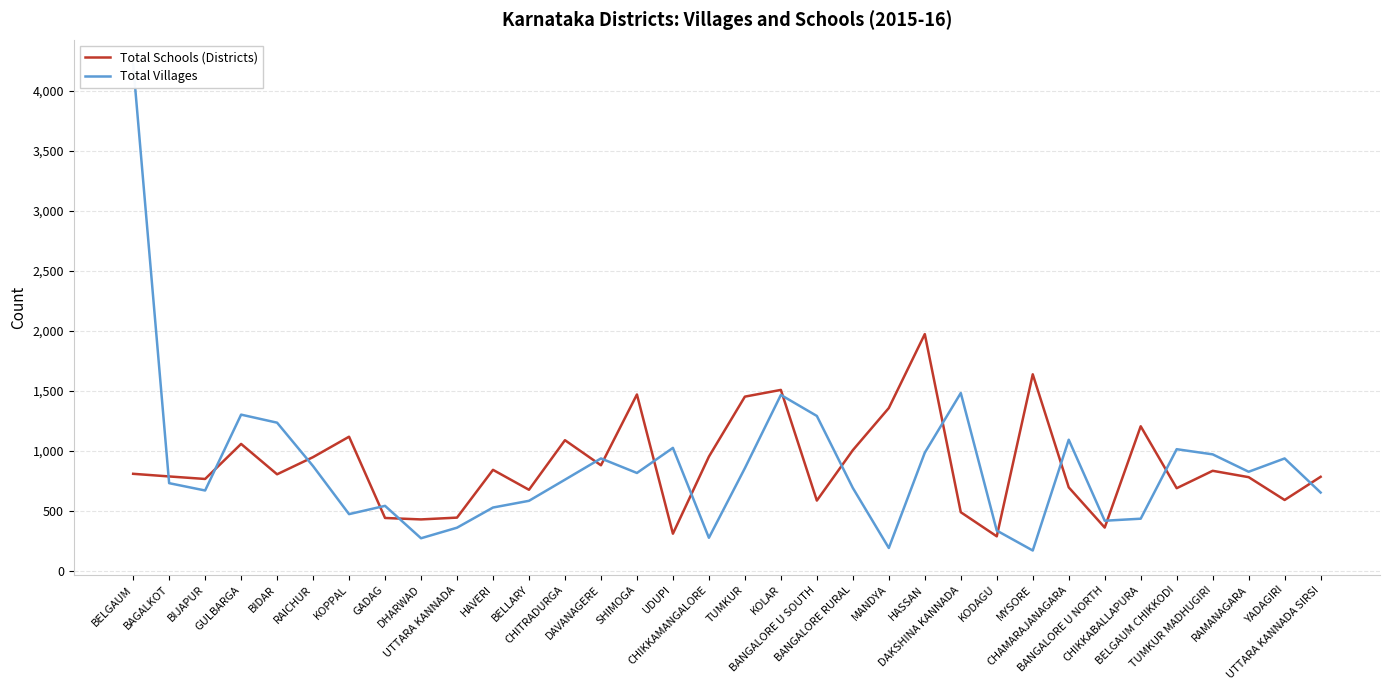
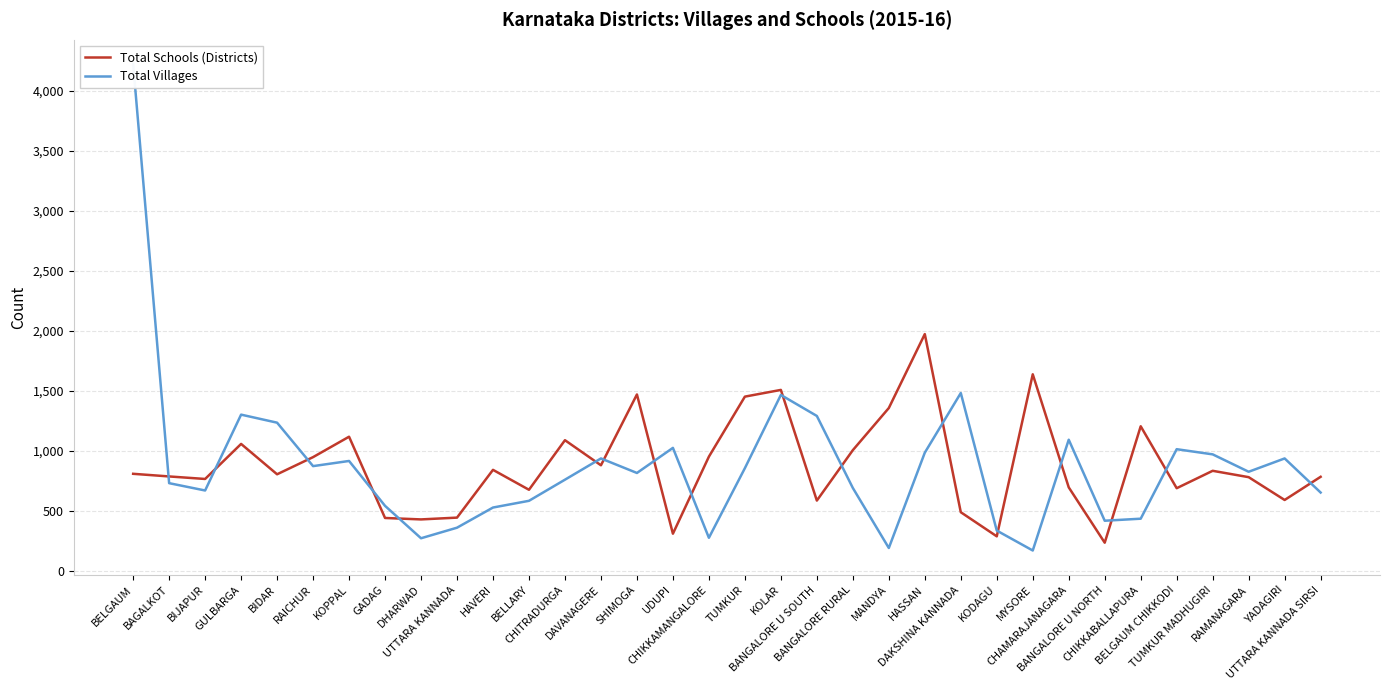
  {
    "Total Schools (Districts)": {
      "BELGAUM": "810",
      "BAGALKOT": "790",
      "BIJAPUR": "760",
      "GULBARGA": "1,060",
      "BIDAR": "800",
      "RAICHUR": "950",
      "KOPPAL": "1,120",
      "GADAG": "440",
      "DHARWAD": "430",
      "UTTARA KANNADA": "440",
      "HAVERI": "840",
      "BELLARY": "670",
      "CHITRADURGA": "1,090",
      "DAVANAGERE": "880",
      "SHIMOGA": "1,470",
      "UDUPI": "310",
      "CHIKKAMANGALORE": "950",
      "TUMKUR": "1,450",
      "KOLAR": "1,510",
      "BANGALORE U SOUTH": "580",
      "BANGALORE RURAL": "1,000",
      "MANDYA": "1,360",
      "HASSAN": "1,970",
      "DAKSHINA KANNADA": "490",
      "KODAGU": "290",
      "MYSORE": "1,640",
      "CHAMARAJANAGARA": "690",
-     "BANGALORE U NORTH": "360",
+     "BANGALORE U NORTH": "230",
      "CHIKKABALLAPURA": "1,200",
      "BELGAUM CHIKKODI": "690",
      "TUMKUR MADHUGIRI": "830",
      "RAMANAGARA": "780",
      "YADAGIRI": "590",
      "UTTARA KANNADA SIRSI": "780"
    },
    "Total Villages": {
      "BAGALKOT": "730",
      "BIJAPUR": "670",
      "GULBARGA": "1,300",
      "BIDAR": "1,230",
      "RAICHUR": "870",
-     "KOPPAL": "470",
+     "KOPPAL": "910",
      "GADAG": "540",
      "DHARWAD": "270",
      "UTTARA KANNADA": "360",
      "HAVERI": "530",
      "BELLARY": "580",
      "CHITRADURGA": "760",
      "DAVANAGERE": "940",
      "SHIMOGA": "810",
      "UDUPI": "1,020",
      "CHIKKAMANGALORE": "270",
      "TUMKUR": "850",
      "KOLAR": "1,460",
      "BANGALORE U SOUTH": "1,290",
      "BANGALORE RURAL": "690",
      "MANDYA": "190",
      "HASSAN": "980",
      "DAKSHINA KANNADA": "1,480",
      "KODAGU": "330",
      "MYSORE": "170",
      "CHAMARAJANAGARA": "1,090",
      "BANGALORE U NORTH": "420",
      "CHIKKABALLAPURA": "430",
      "BELGAUM CHIKKODI": "1,010",
      "TUMKUR MADHUGIRI": "970",
      "RAMANAGARA": "820",
      "YADAGIRI": "940",
      "UTTARA KANNADA SIRSI": "650"
    }
  }
